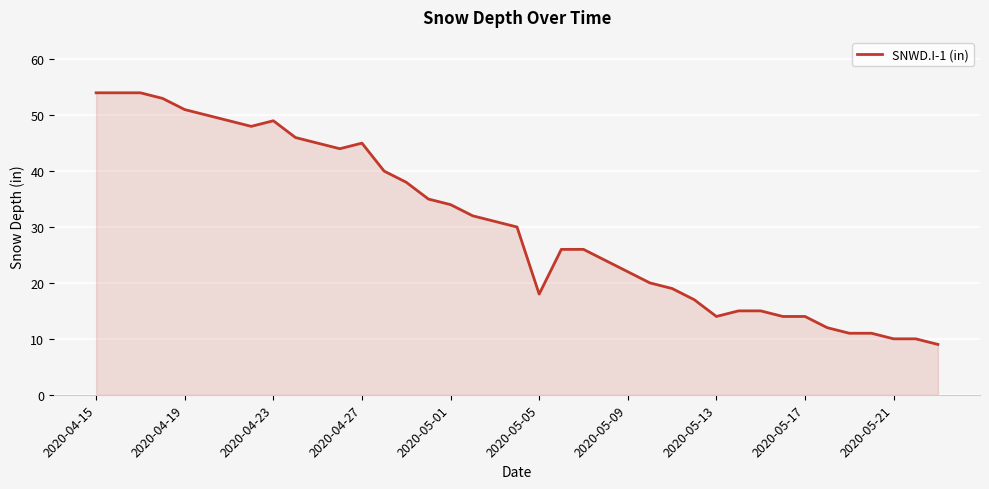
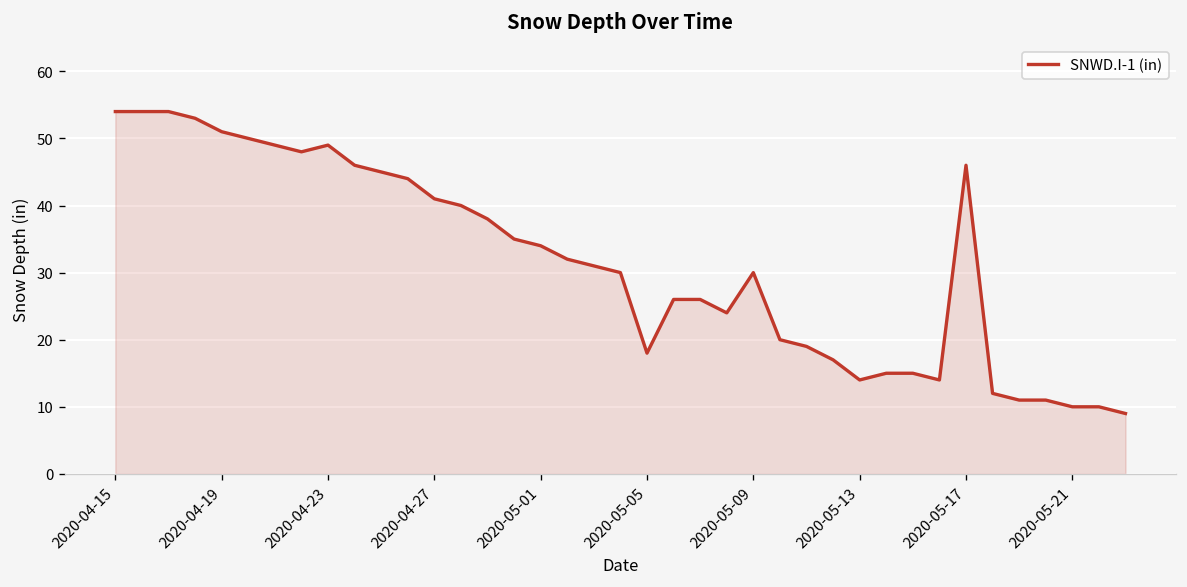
  {
    "2020-04-15": 54,
    "2020-04-19": 51,
    "2020-04-23": 49,
-   "2020-04-27": 45,
+   "2020-04-27": 41,
    "2020-05-01": 34,
    "2020-05-05": 18,
-   "2020-05-09": 22,
+   "2020-05-09": 30,
    "2020-05-13": 14,
-   "2020-05-17": 14,
+   "2020-05-17": 46,
    "2020-05-21": 10
  }
